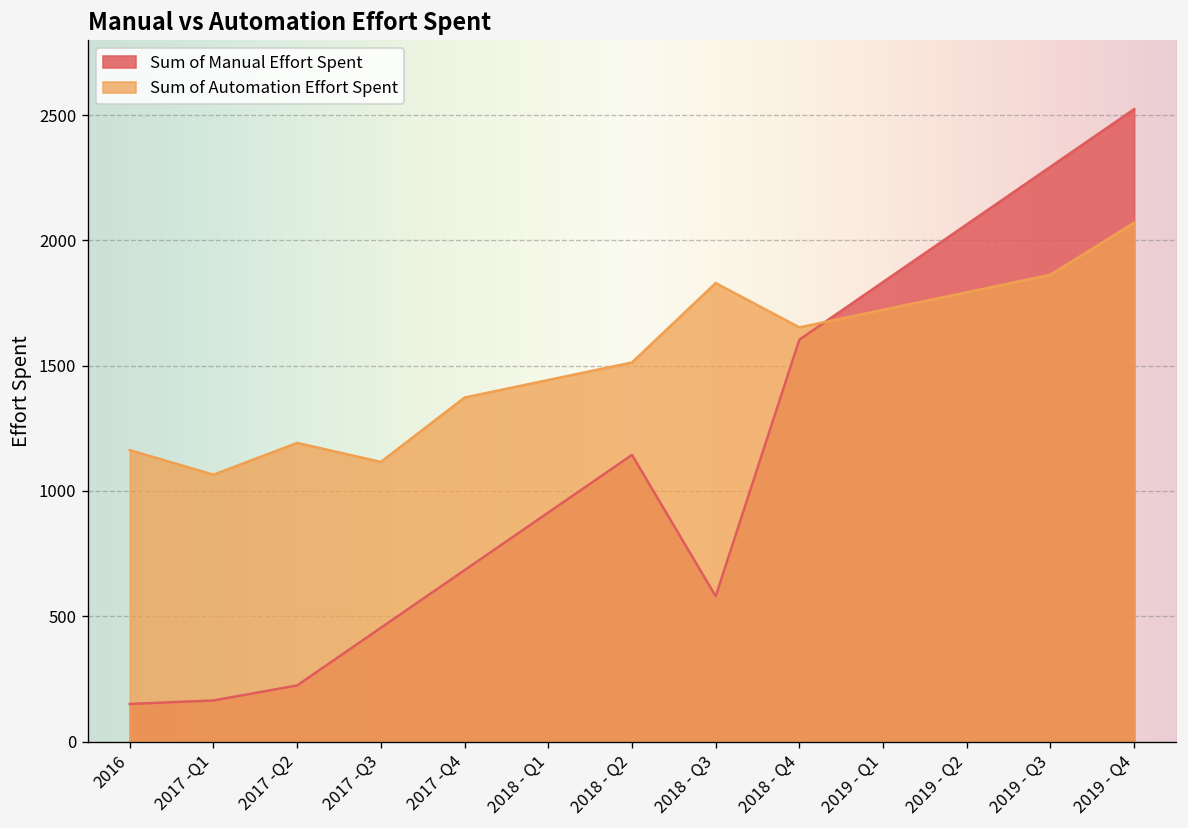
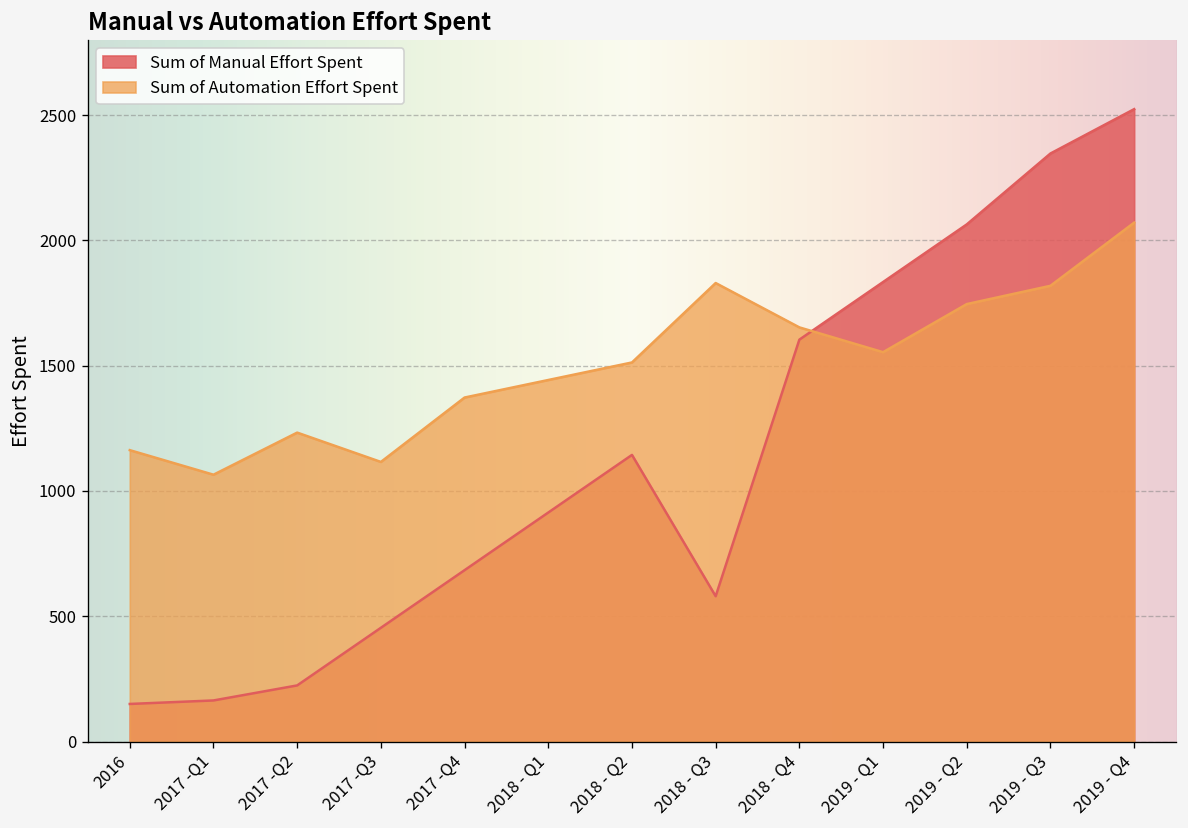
  {
    "Sum of Manual Effort Spent": {
      "2016": 150,
      "2017 -Q1": 160,
      "2017 -Q2": 220,
      "2017 -Q3": 450,
      "2017 -Q4": 680,
      "2018 - Q1": 910,
      "2018 - Q2": 1140,
      "2018 - Q3": 580,
      "2018 - Q4": 1600,
      "2019 - Q1": 1830,
      "2019 - Q2": 2060,
-     "2019 - Q3": 2290,
+     "2019 - Q3": 2350,
      "2019 - Q4": 2520
    },
    "Sum of Automation Effort Spent": {
      "2016": 1160,
      "2017 -Q1": 1070,
-     "2017 -Q2": 1190,
+     "2017 -Q2": 1230,
      "2017 -Q3": 1120,
      "2017 -Q4": 1370,
      "2018 - Q1": 1440,
      "2018 - Q2": 1510,
      "2018 - Q3": 1830,
      "2018 - Q4": 1650,
-     "2019 - Q1": 1720,
-     "2019 - Q2": 1790,
-     "2019 - Q3": 1860,
+     "2019 - Q1": 1550,
+     "2019 - Q2": 1750,
+     "2019 - Q3": 1820,
      "2019 - Q4": 2070
    }
  }
